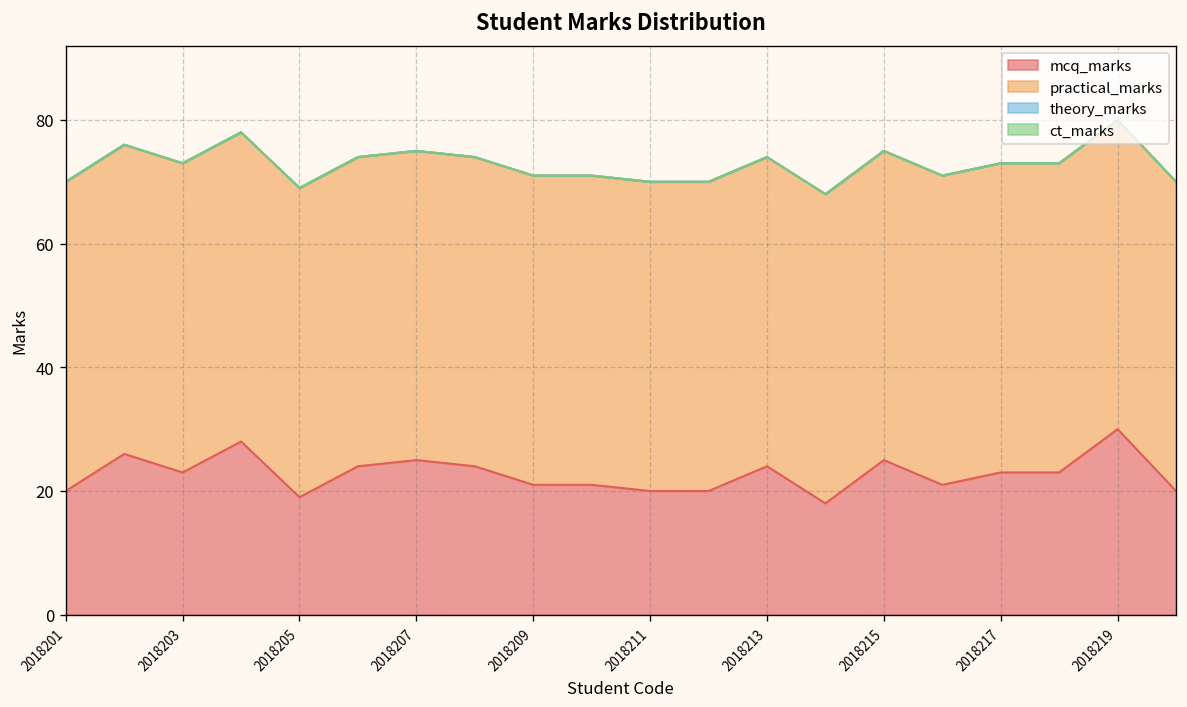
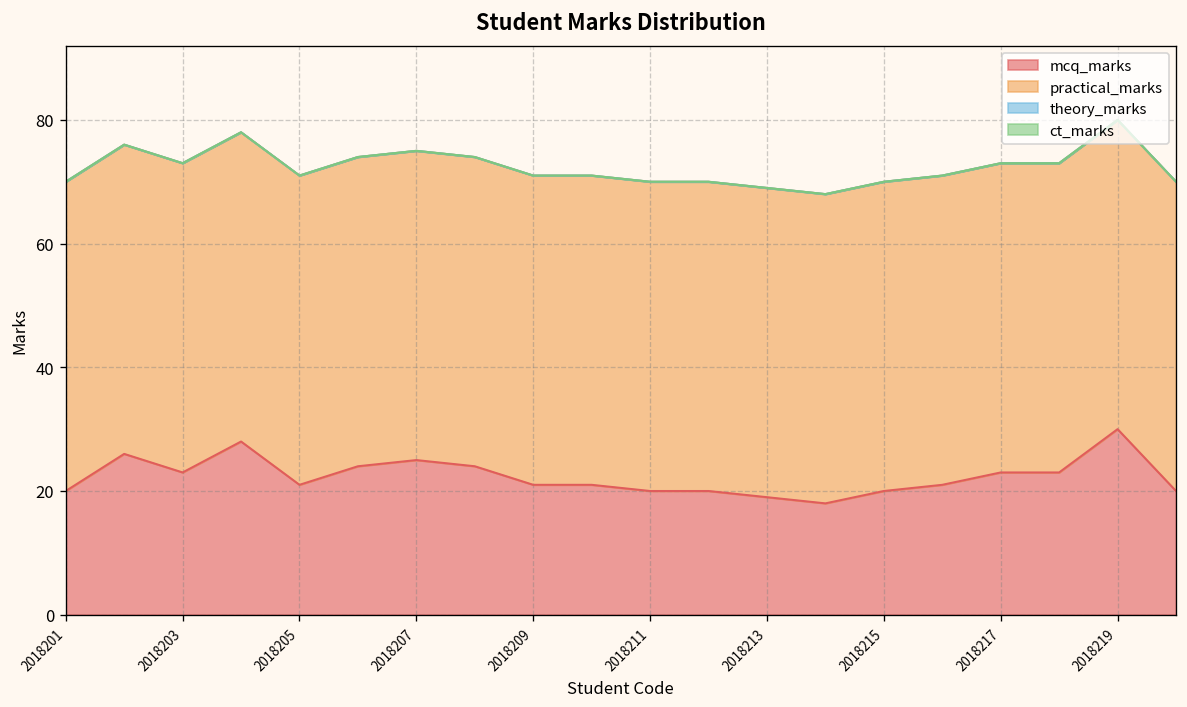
  {
    "mcq_marks": {
      "2018201": 20,
      "2018203": 23,
-     "2018205": 19,
+     "2018205": 21,
      "2018207": 25,
      "2018209": 21,
      "2018211": 20,
-     "2018213": 24,
-     "2018215": 25,
+     "2018213": 19,
+     "2018215": 20,
      "2018217": 23,
      "2018219": 30
    }
  }
